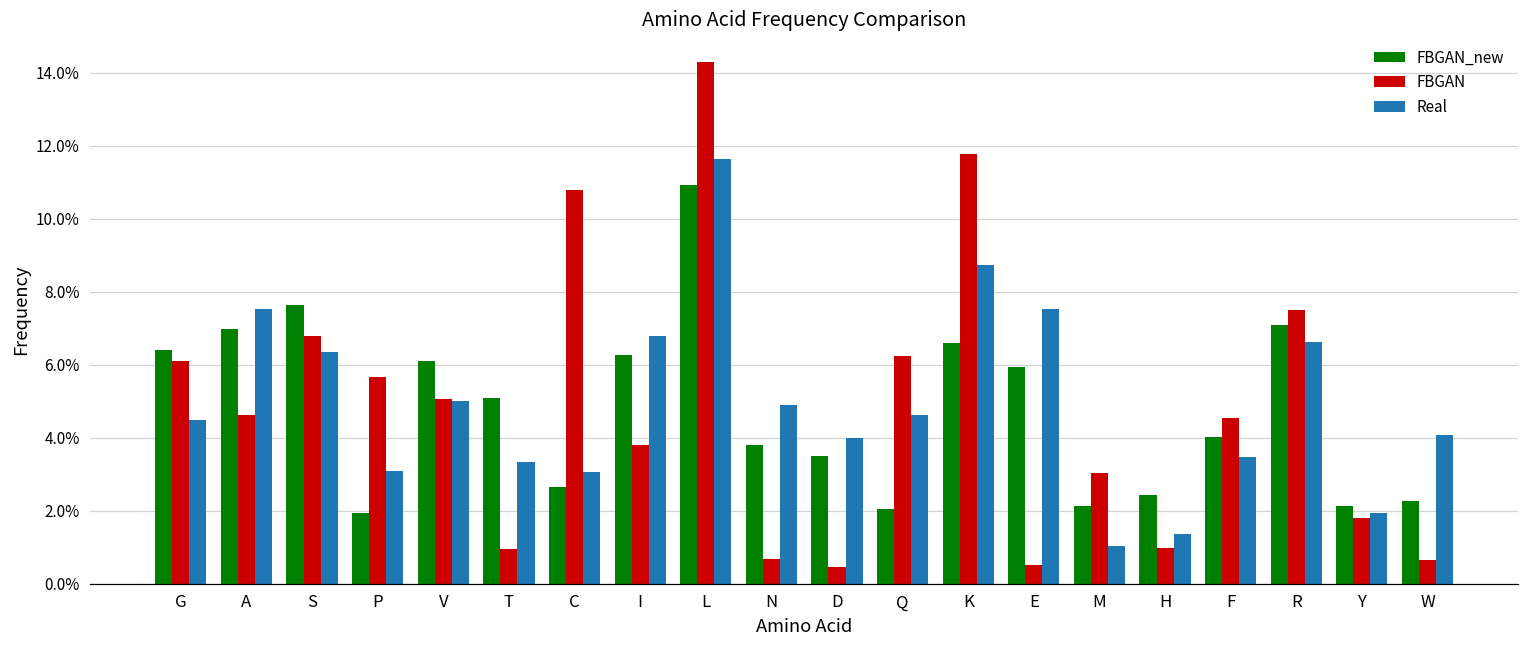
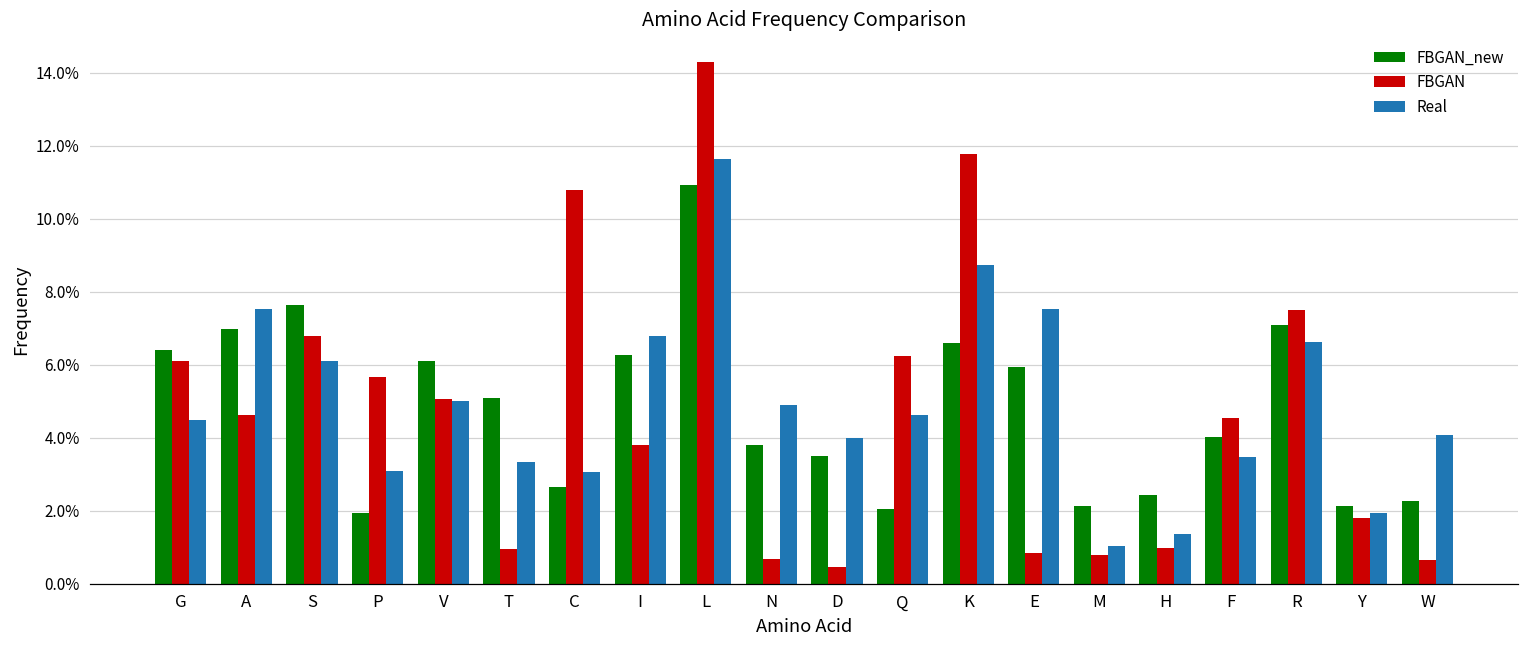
  {
    "FBGAN_new": {
      "G": "6.4%",
      "A": "7.0%",
      "S": "7.7%",
      "P": "1.9%",
      "V": "6.1%",
      "T": "5.1%",
      "C": "2.7%",
      "I": "6.3%",
      "L": "10.9%",
      "N": "3.8%",
      "D": "3.5%",
      "Q": "2.0%",
      "K": "6.6%",
      "E": "5.9%",
      "M": "2.1%",
      "H": "2.4%",
      "F": "4.0%",
      "R": "7.1%",
      "Y": "2.1%",
      "W": "2.3%"
    },
    "FBGAN": {
      "G": "6.1%",
      "A": "4.6%",
      "S": "6.8%",
      "P": "5.7%",
      "V": "5.1%",
      "T": "1.0%",
      "C": "10.8%",
      "I": "3.8%",
      "L": "14.3%",
      "N": "0.7%",
      "D": "0.4%",
      "Q": "6.2%",
      "K": "11.8%",
-     "E": "0.5%",
-     "M": "3.0%",
+     "E": "0.8%",
+     "M": "0.8%",
      "H": "1.0%",
      "F": "4.6%",
      "R": "7.5%",
      "Y": "1.8%",
      "W": "0.7%"
    },
    "Real": {
      "G": "4.5%",
      "A": "7.5%",
-     "S": "6.3%",
+     "S": "6.1%",
      "P": "3.1%",
      "V": "5.0%",
      "T": "3.3%",
      "C": "3.1%",
      "I": "6.8%",
      "L": "11.6%",
      "N": "4.9%",
      "D": "4.0%",
      "Q": "4.6%",
      "K": "8.7%",
      "E": "7.5%",
      "M": "1.0%",
      "H": "1.4%",
      "F": "3.5%",
      "R": "6.6%",
      "Y": "1.9%",
      "W": "4.1%"
    }
  }
